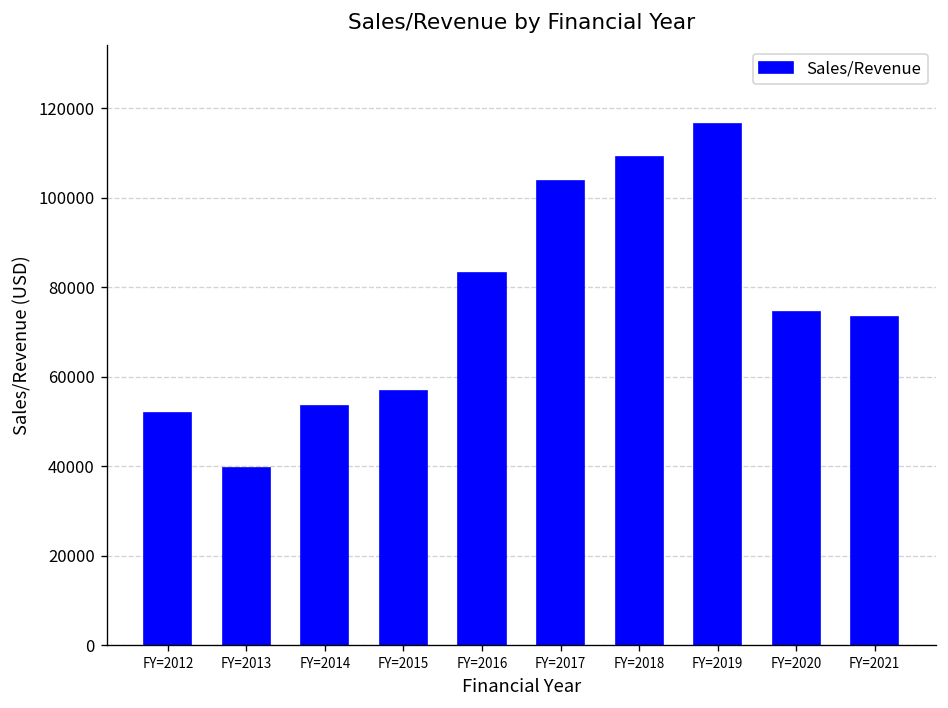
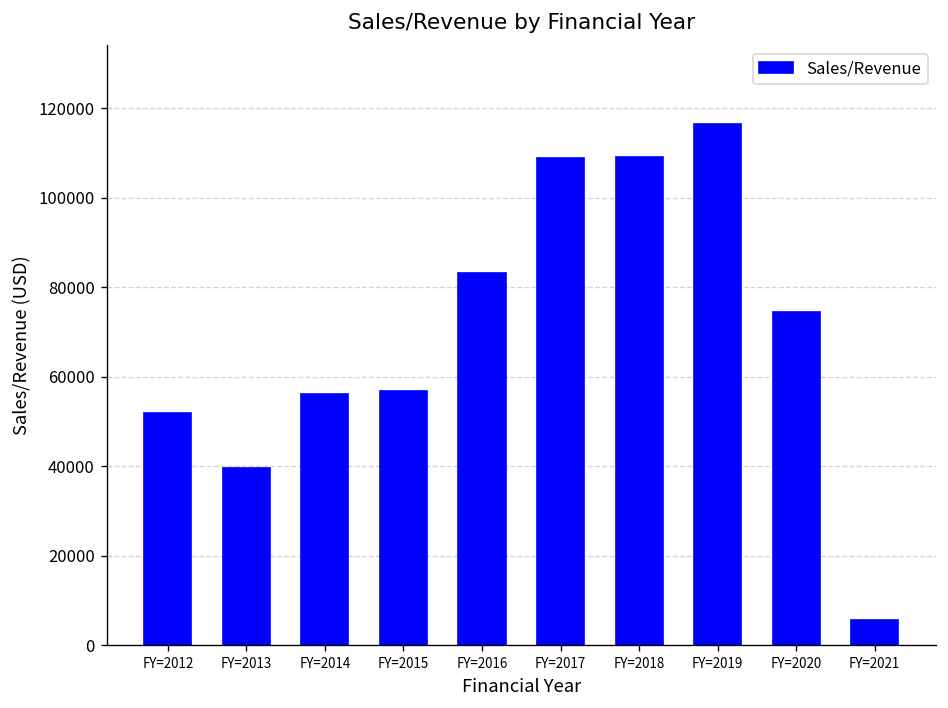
  {
    "FY=2012": 52000,
    "FY=2013": 40000,
-   "FY=2014": 54000,
+   "FY=2014": 56000,
    "FY=2015": 57000,
    "FY=2016": 83000,
-   "FY=2017": 104000,
+   "FY=2017": 109000,
    "FY=2018": 109000,
    "FY=2019": 117000,
    "FY=2020": 75000,
-   "FY=2021": 73000
+   "FY=2021": 6000
  }
